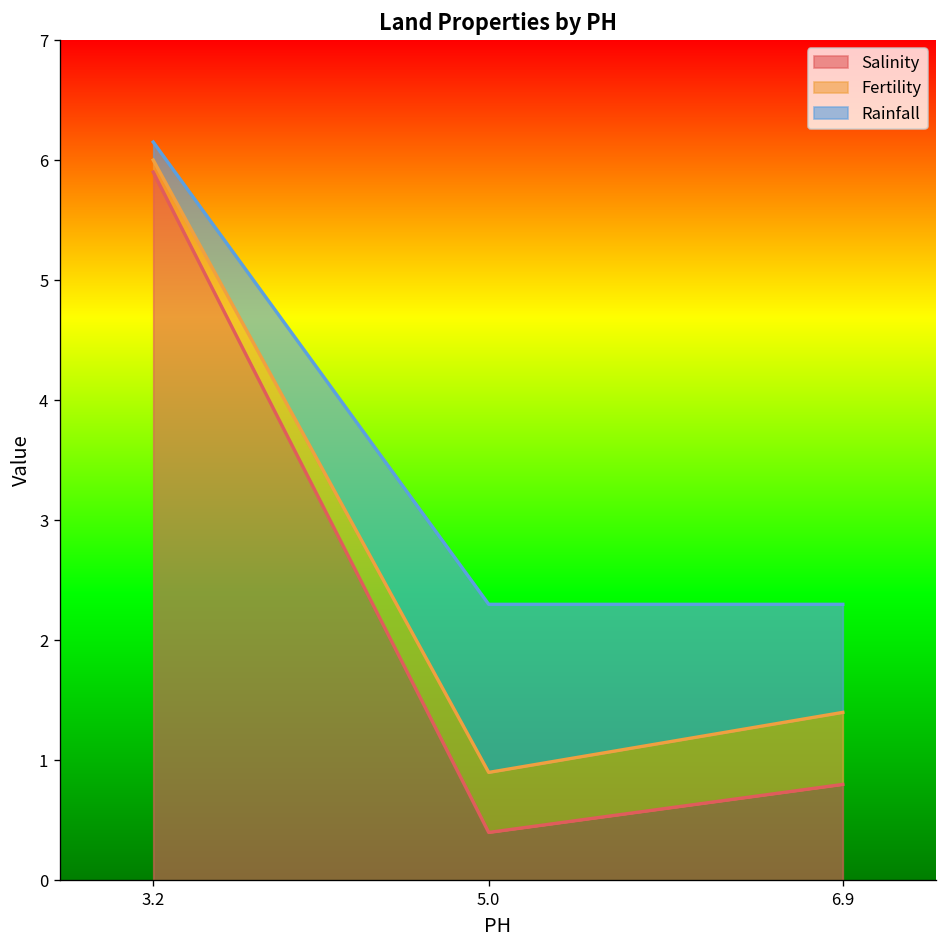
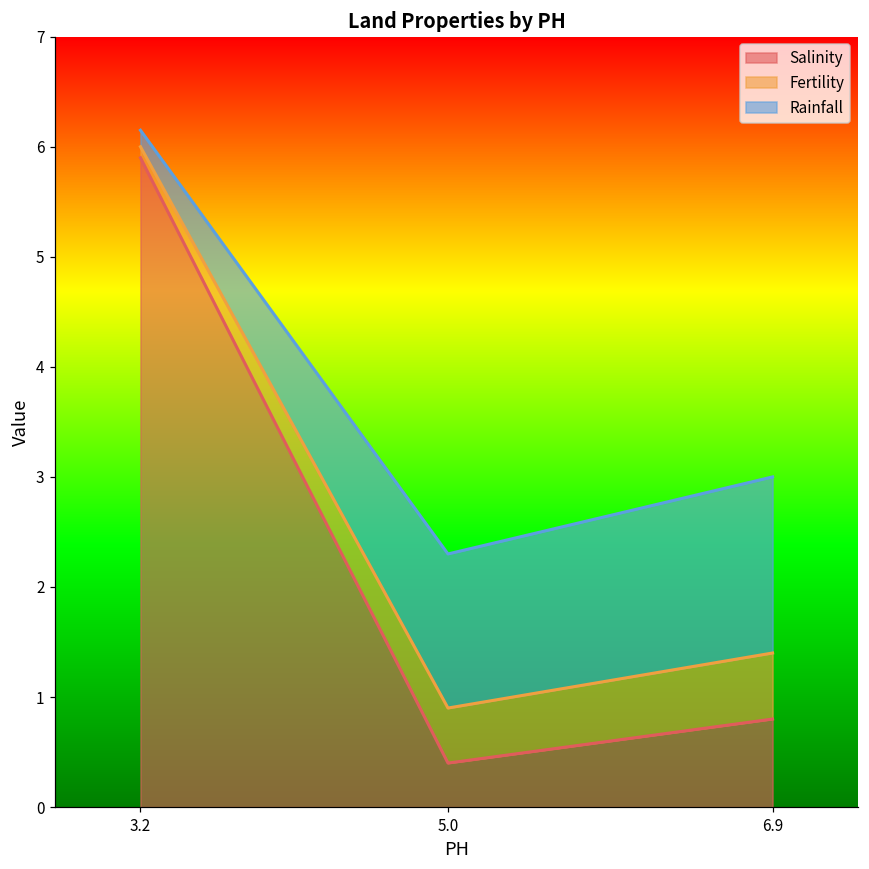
  {
    "Salinity": {
      "3.2": 5.9,
      "5.0": 0.4,
      "6.9": 0.8
    },
    "Fertility": {
      "3.2": 0.1,
      "5.0": 0.5,
      "6.9": 0.6
    },
    "Rainfall": {
      "3.2": 0.15,
      "5.0": 1.4,
-     "6.9": 0.9
+     "6.9": 1.6
    }
  }
